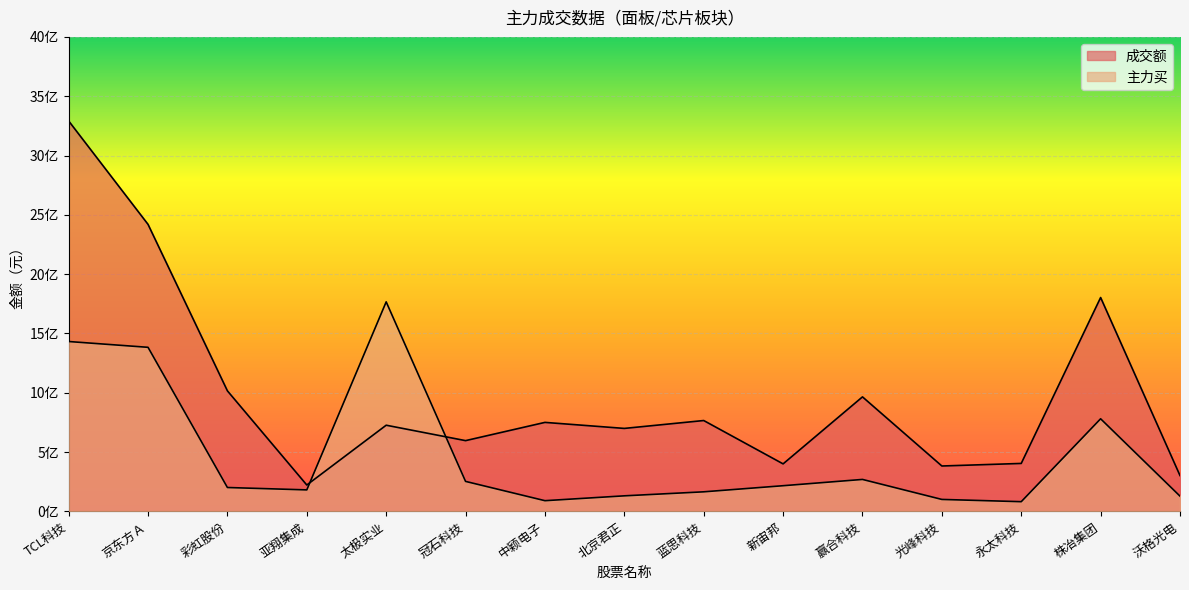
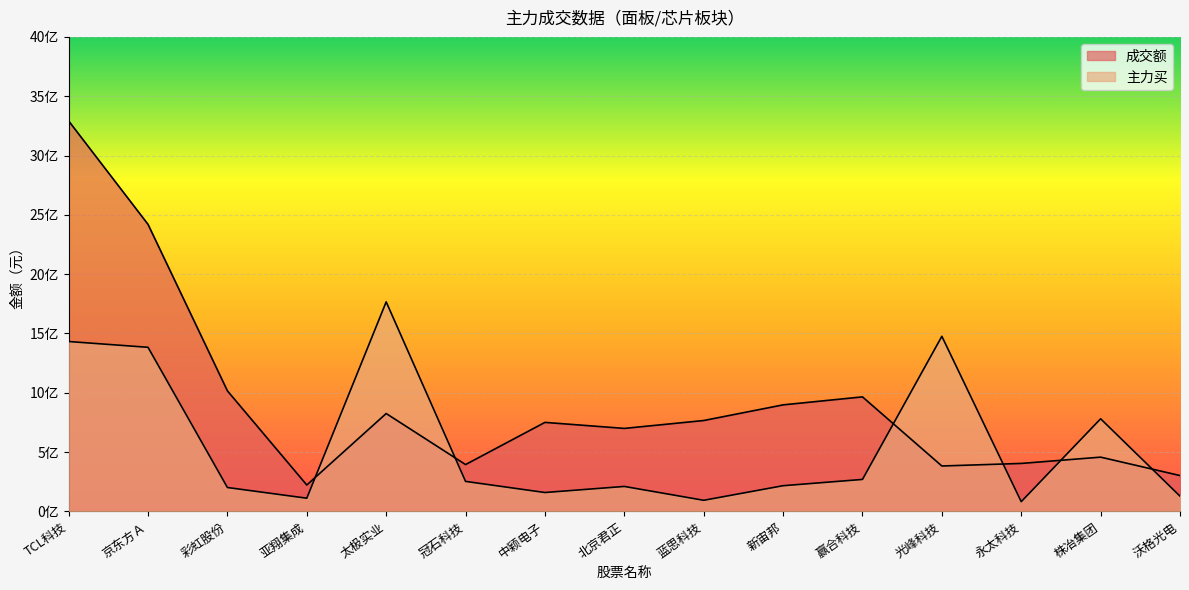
  {
    "成交额": {
      "TCL科技": "32.9亿",
      "京东方Ａ": "24.2亿",
      "彩虹股份": "10.2亿",
      "亚翔集成": "2.2亿",
-     "太极实业": "7.3亿",
-     "冠石科技": "6.0亿",
+     "太极实业": "8.3亿",
+     "冠石科技": "3.9亿",
      "中颖电子": "7.5亿",
      "北京君正": "7.0亿",
      "蓝思科技": "7.7亿",
-     "新宙邦": "4.0亿",
+     "新宙邦": "9.0亿",
      "赢合科技": "9.7亿",
      "光峰科技": "3.8亿",
      "永太科技": "4.0亿",
-     "株冶集团": "18.0亿",
+     "株冶集团": "4.6亿",
      "沃格光电": "3.0亿"
    },
    "主力买": {
      "TCL科技": "14.3亿",
      "京东方Ａ": "13.8亿",
      "彩虹股份": "2.0亿",
-     "亚翔集成": "1.8亿",
+     "亚翔集成": "1.1亿",
      "太极实业": "17.7亿",
      "冠石科技": "2.5亿",
-     "中颖电子": "0.9亿",
-     "北京君正": "1.3亿",
-     "蓝思科技": "1.7亿",
+     "中颖电子": "1.6亿",
+     "北京君正": "2.1亿",
+     "蓝思科技": "0.9亿",
      "新宙邦": "2.2亿",
      "赢合科技": "2.7亿",
-     "光峰科技": "1.0亿",
+     "光峰科技": "14.8亿",
      "永太科技": "0.8亿",
      "株冶集团": "7.8亿",
      "沃格光电": "1.3亿"
    }
  }
